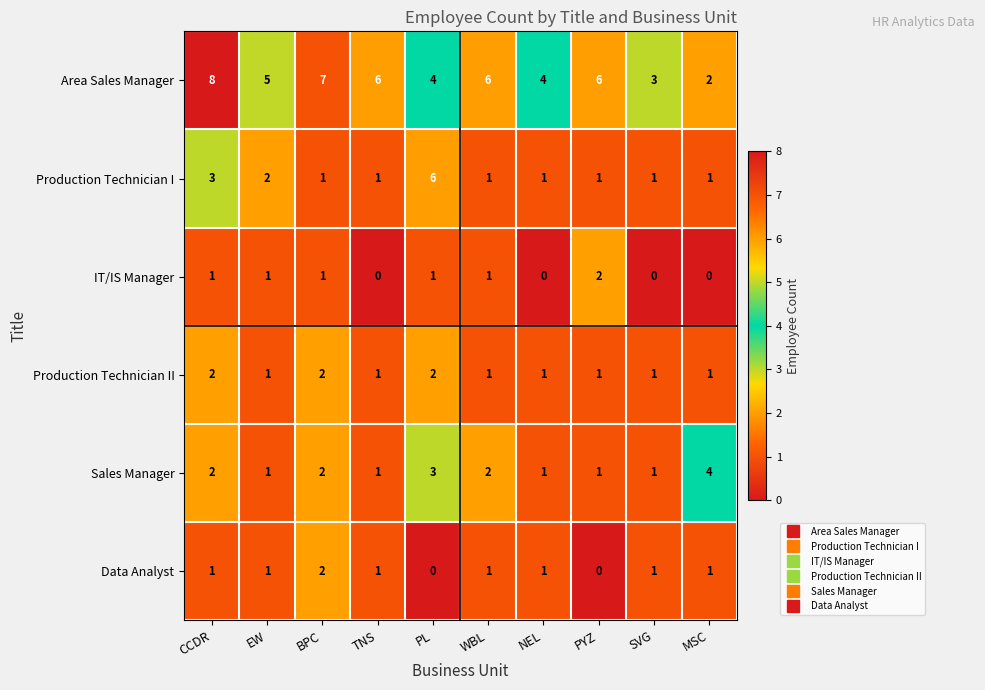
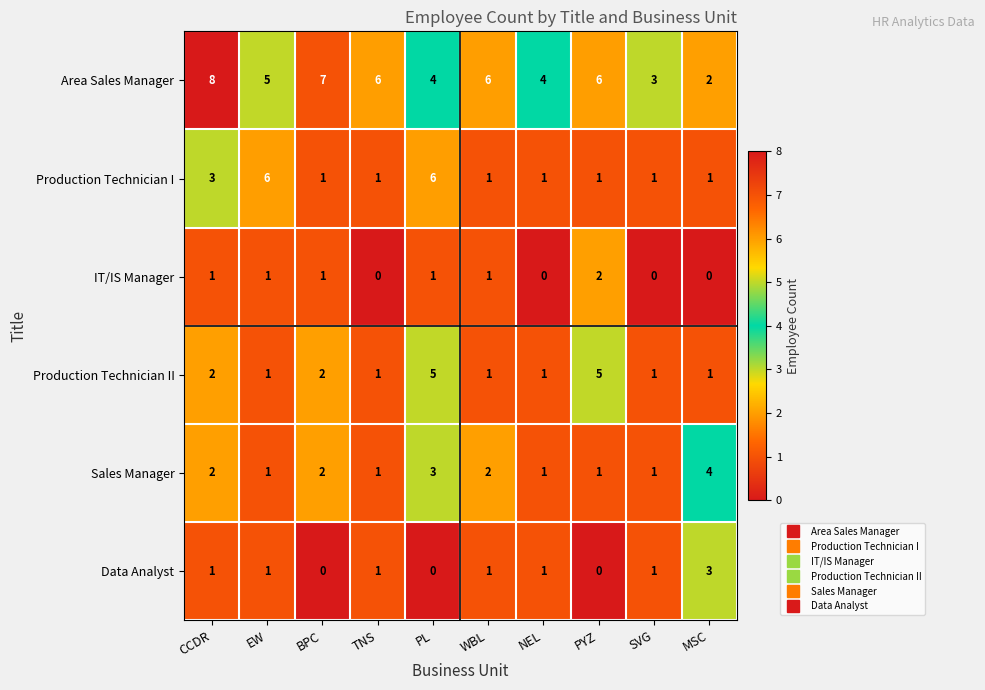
  {
    "Area Sales Manager": {
      "CCDR": 8,
      "EW": 5,
      "BPC": 7,
      "TNS": 6,
      "PL": 4,
      "WBL": 6,
      "NEL": 4,
      "PYZ": 6,
      "SVG": 3,
      "MSC": 2
    },
    "Production Technician I": {
      "CCDR": 3,
-     "EW": 2,
+     "EW": 6,
      "BPC": 1,
      "TNS": 1,
      "PL": 6,
      "WBL": 1,
      "NEL": 1,
      "PYZ": 1,
      "SVG": 1,
      "MSC": 1
    },
    "IT/IS Manager": {
      "CCDR": 1,
      "EW": 1,
      "BPC": 1,
      "TNS": 0,
      "PL": 1,
      "WBL": 1,
      "NEL": 0,
      "PYZ": 2,
      "SVG": 0,
      "MSC": 0
    },
    "Production Technician II": {
      "CCDR": 2,
      "EW": 1,
      "BPC": 2,
      "TNS": 1,
-     "PL": 2,
+     "PL": 5,
      "WBL": 1,
      "NEL": 1,
-     "PYZ": 1,
+     "PYZ": 5,
      "SVG": 1,
      "MSC": 1
    },
    "Sales Manager": {
      "CCDR": 2,
      "EW": 1,
      "BPC": 2,
      "TNS": 1,
      "PL": 3,
      "WBL": 2,
      "NEL": 1,
      "PYZ": 1,
      "SVG": 1,
      "MSC": 4
    },
    "Data Analyst": {
      "CCDR": 1,
      "EW": 1,
-     "BPC": 2,
+     "BPC": 0,
      "TNS": 1,
      "PL": 0,
      "WBL": 1,
      "NEL": 1,
      "PYZ": 0,
      "SVG": 1,
-     "MSC": 1
+     "MSC": 3
    }
  }
